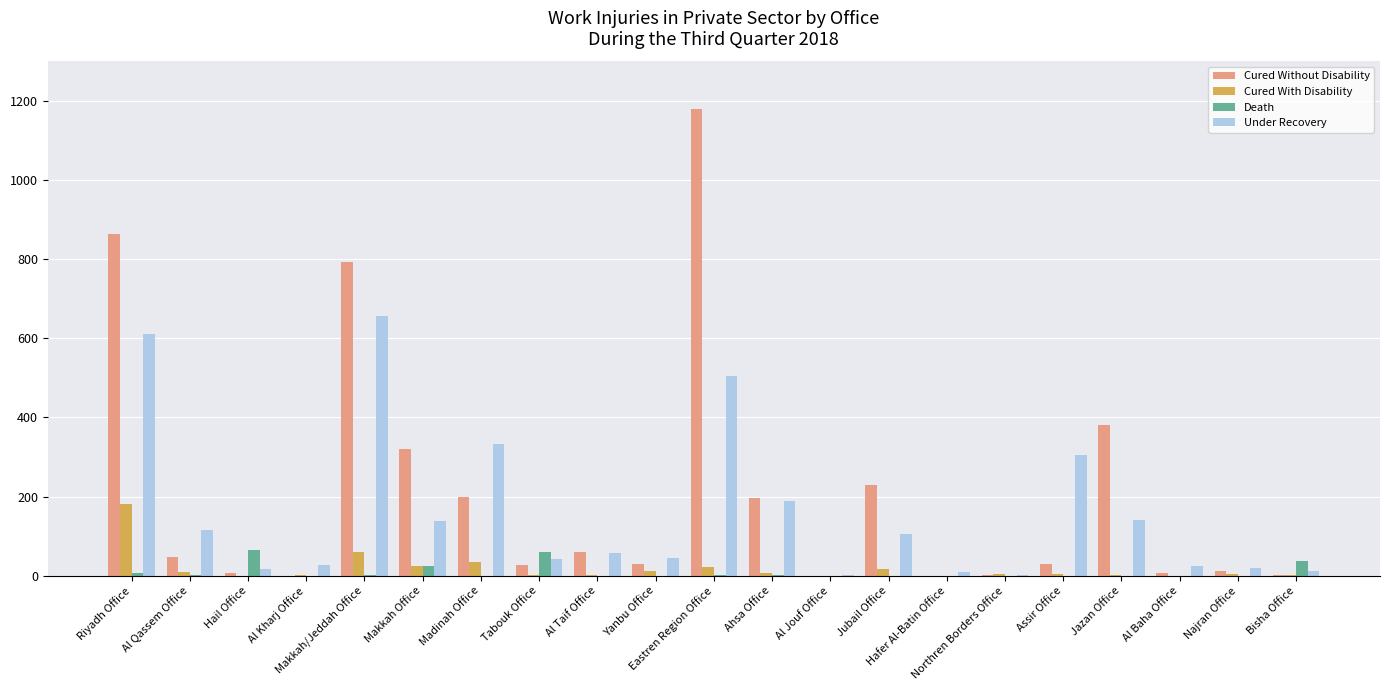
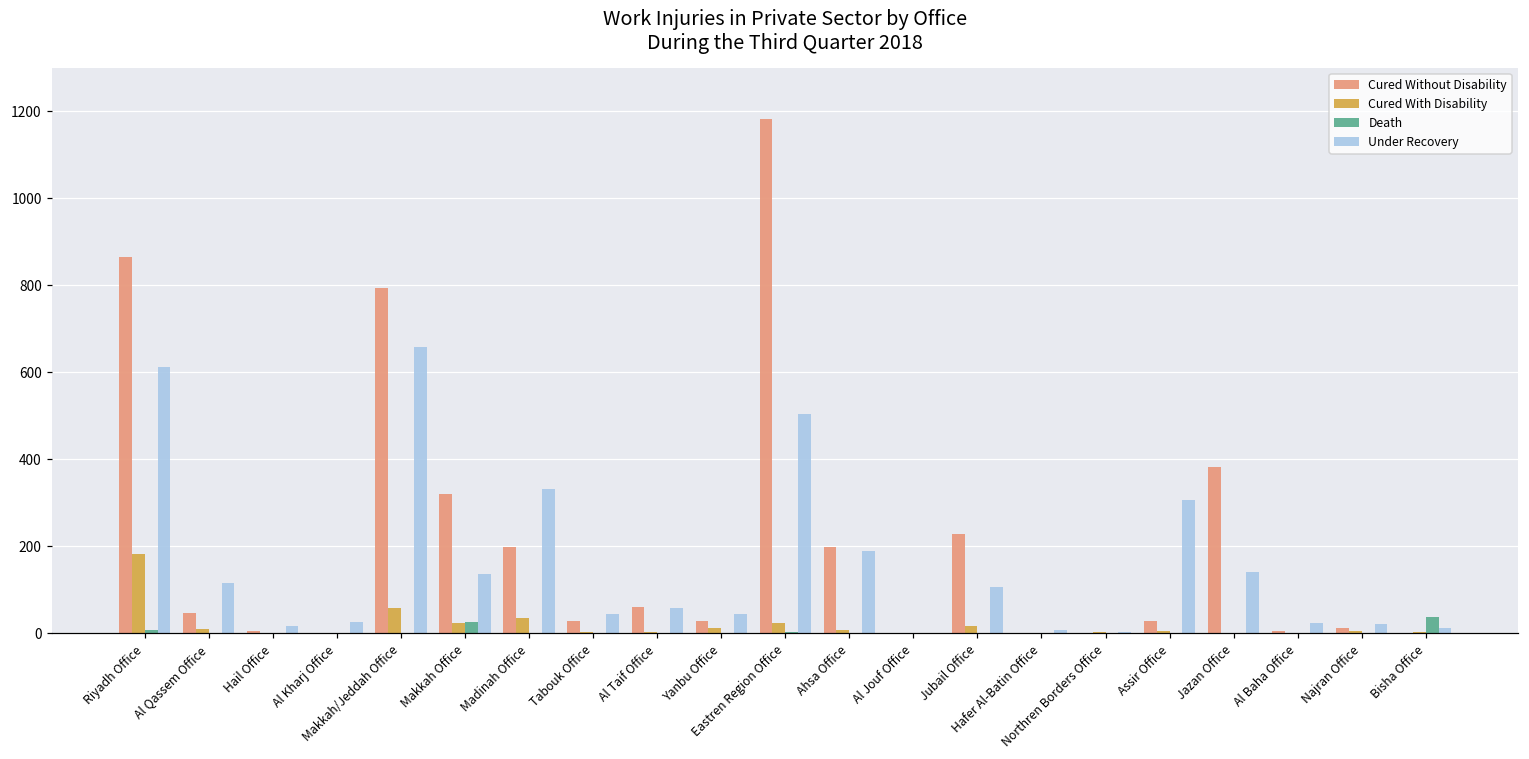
  {
    "Cured Without Disability": {
      "Riyadh Office": 860,
      "Al Qassem Office": 50,
      "Al Kharj Office": 0,
      "Makkah/Jeddah Office": 790,
      "Makkah Office": 320,
      "Madinah Office": 200,
      "Tabouk Office": 30,
      "Al Taif Office": 60,
      "Yanbu Office": 30,
      "Eastren Region Office": 1180,
      "Ahsa Office": 200,
      "Al Jouf Office": 0,
      "Jubail Office": 230,
      "Hafer Al-Batin Office": 0,
      "Assir Office": 30,
      "Jazan Office": 380,
      "Najran Office": 10
    },
    "Cured With Disability": {
      "Riyadh Office": 180,
      "Al Qassem Office": 10,
      "Hail Office": 0,
      "Makkah/Jeddah Office": 60,
      "Makkah Office": 20,
      "Madinah Office": 40,
      "Yanbu Office": 10,
      "Eastren Region Office": 20,
      "Ahsa Office": 10,
      "Al Jouf Office": 0,
      "Jubail Office": 20,
      "Hafer Al-Batin Office": 0,
      "Al Baha Office": 0
    },
    "Death": {
      "Riyadh Office": 10,
-     "Hail Office": 60,
+     "Hail Office": 0,
      "Al Kharj Office": 0,
      "Makkah Office": 30,
      "Madinah Office": 0,
-     "Tabouk Office": 60,
+     "Tabouk Office": 0,
      "Al Taif Office": 0,
      "Yanbu Office": 0,
      "Al Jouf Office": 0,
      "Jubail Office": 0,
      "Hafer Al-Batin Office": 0,
      "Northren Borders Office": 0,
      "Assir Office": 0,
      "Jazan Office": 0,
      "Al Baha Office": 0,
      "Najran Office": 0,
      "Bisha Office": 40
    },
    "Under Recovery": {
      "Riyadh Office": 610,
      "Al Qassem Office": 120,
      "Hail Office": 20,
      "Al Kharj Office": 30,
      "Makkah/Jeddah Office": 660,
      "Makkah Office": 140,
      "Madinah Office": 330,
      "Tabouk Office": 40,
      "Al Taif Office": 60,
      "Yanbu Office": 50,
      "Eastren Region Office": 500,
      "Ahsa Office": 190,
      "Jubail Office": 110,
      "Hafer Al-Batin Office": 10,
      "Assir Office": 310,
      "Jazan Office": 140,
      "Al Baha Office": 20,
      "Najran Office": 20,
      "Bisha Office": 10
    }
  }
